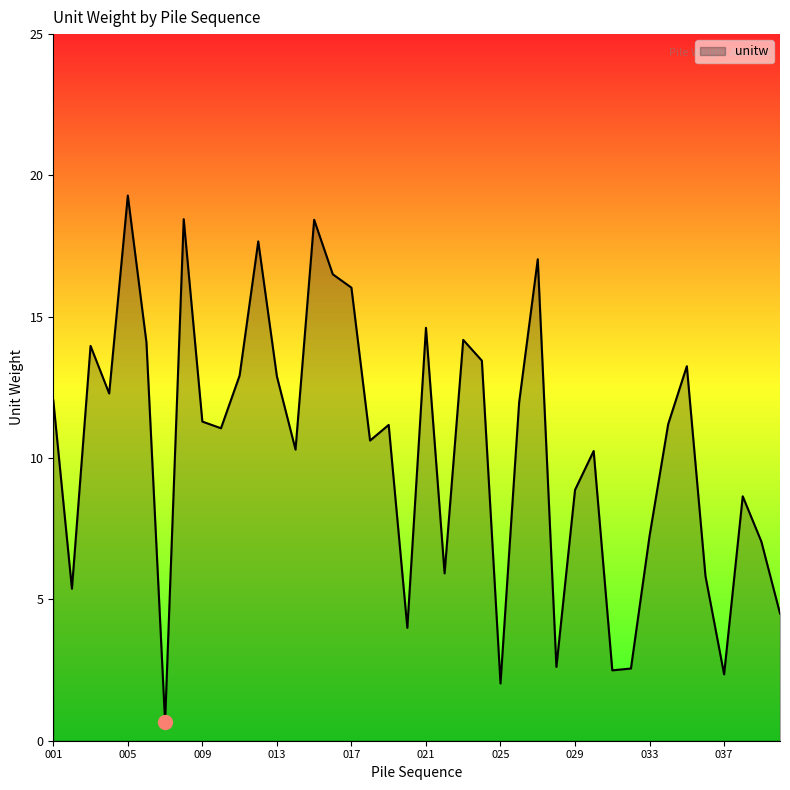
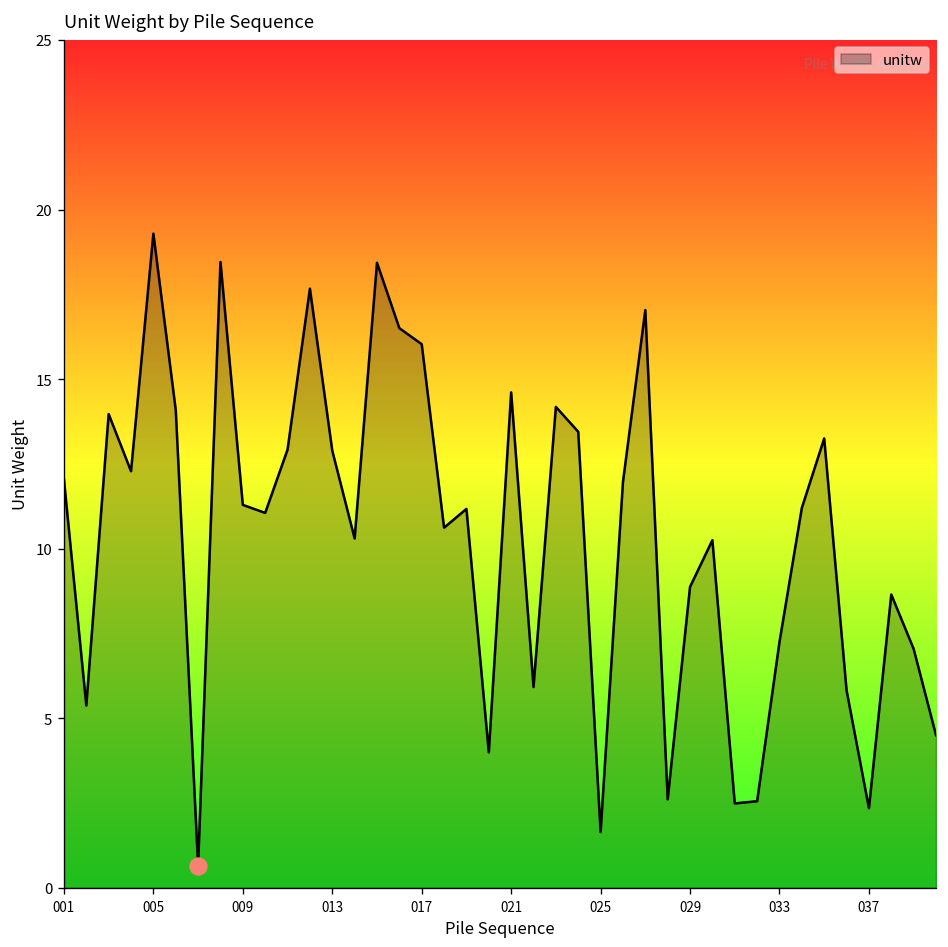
  {
    "unitw": {
      "001": 12.0,
      "005": 19.3,
      "009": 11.3,
      "013": 12.9,
      "017": 16.0,
      "021": 14.6,
-     "025": 2.0,
+     "025": 1.6,
      "029": 8.9,
      "033": 7.2,
      "037": 2.3
    }
  }
